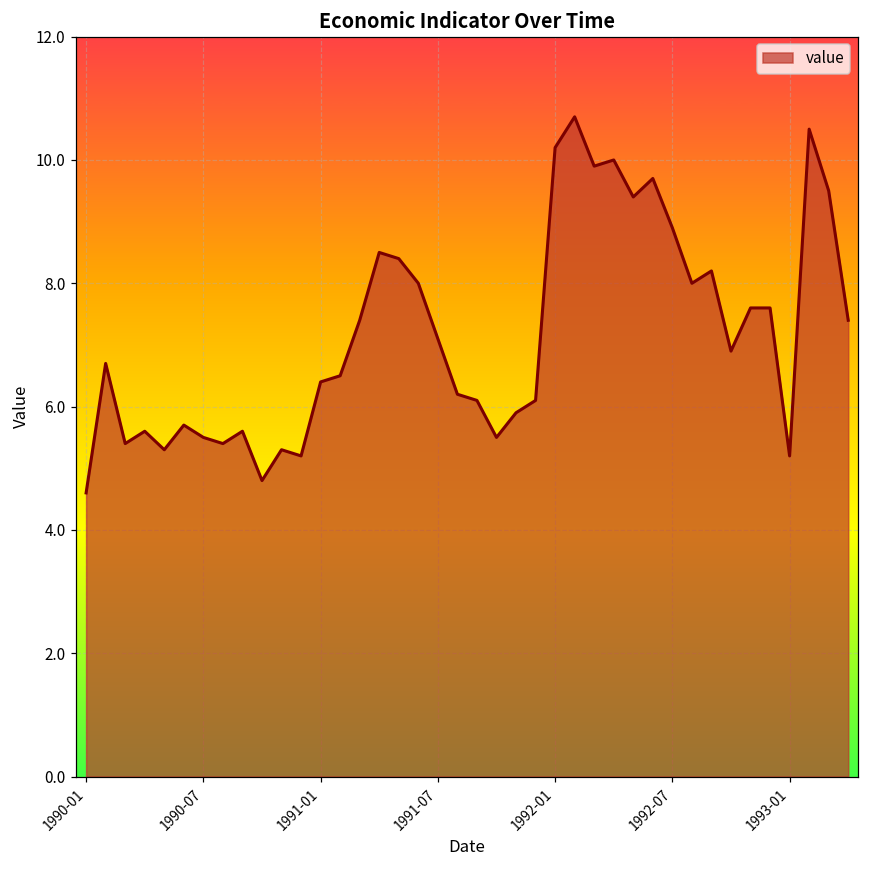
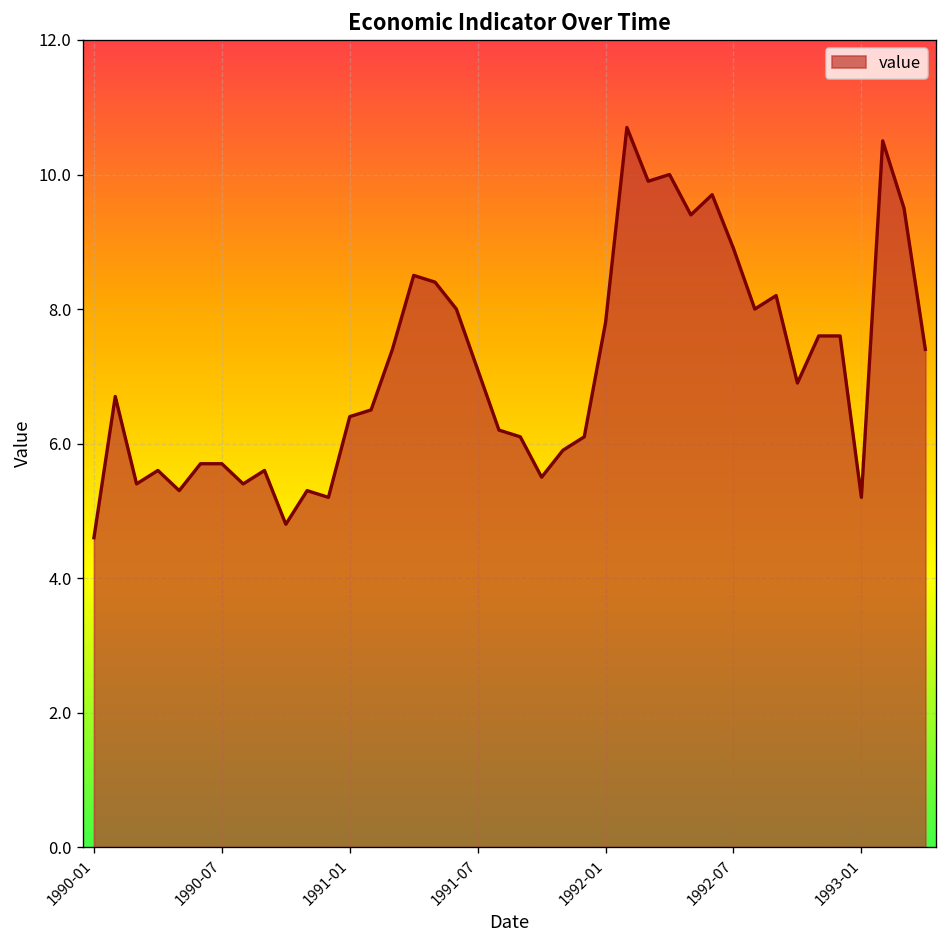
  {
    "1990-01": 4.6,
-   "1990-07": 5.5,
+   "1990-07": 5.7,
    "1991-01": 6.4,
    "1991-07": 7.1,
-   "1992-01": 10.2,
+   "1992-01": 7.8,
    "1992-07": 8.9,
    "1993-01": 5.2
  }
